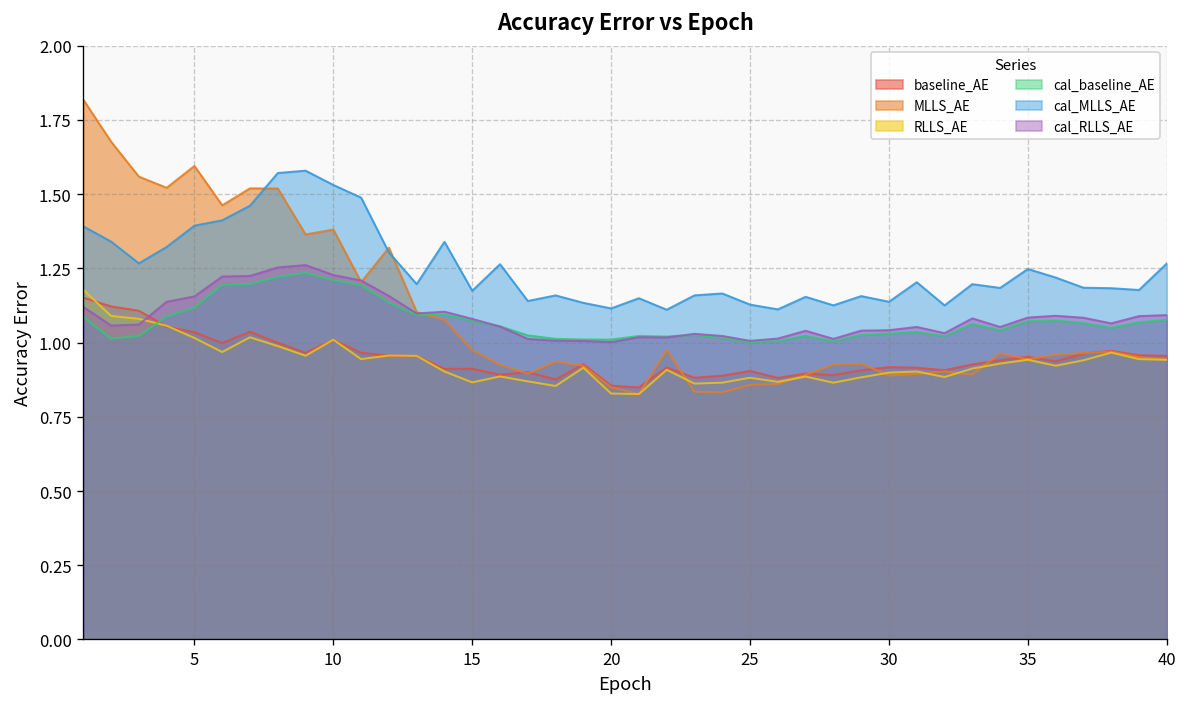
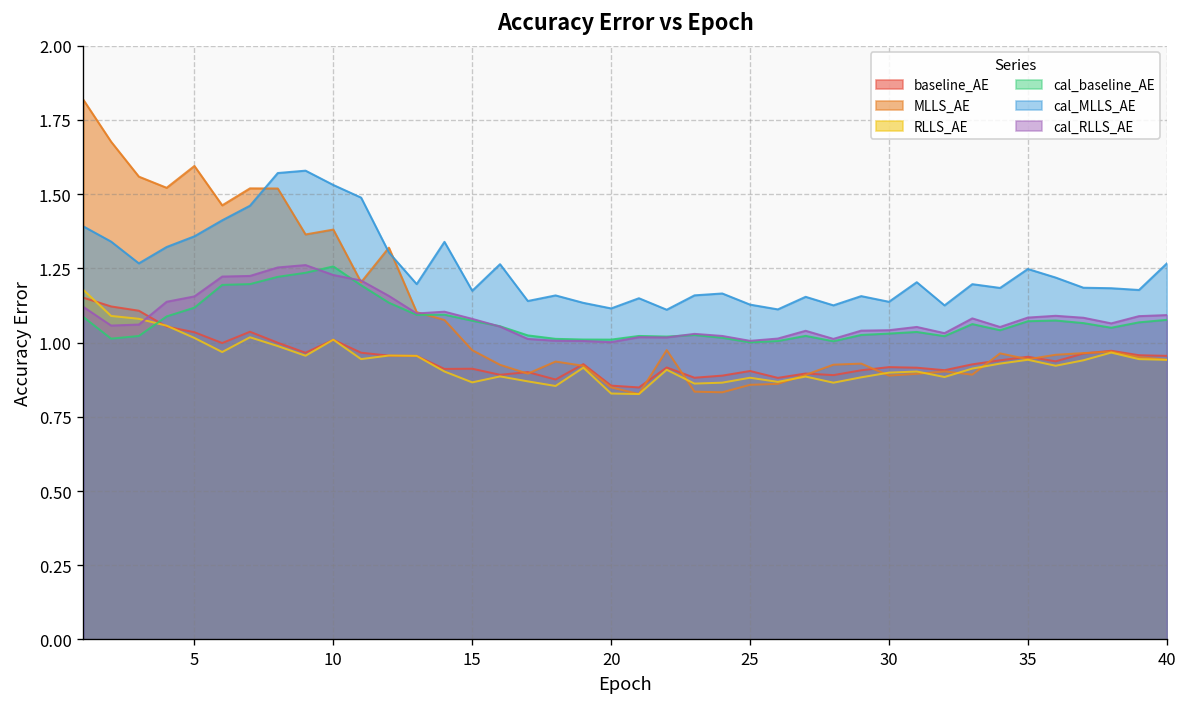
  {
    "RLLS_AE": {
      "5": 1.02,
      "15": 0.87,
      "20": 0.83,
      "25": 0.88
    },
    "cal_baseline_AE": {
      "5": 1.12,
-     "10": 1.21,
+     "10": 1.26,
      "30": 1.03,
      "35": 1.07,
      "40": 1.08
    },
    "cal_MLLS_AE": {
-     "5": 1.39,
+     "5": 1.36,
      "10": 1.53,
      "15": 1.17,
      "20": 1.12,
      "25": 1.13,
      "30": 1.14,
      "35": 1.25,
      "40": 1.27
    },
    "cal_RLLS_AE": {
      "5": 1.16,
      "10": 1.23,
      "30": 1.04,
      "35": 1.08,
      "40": 1.09
    }
  }
